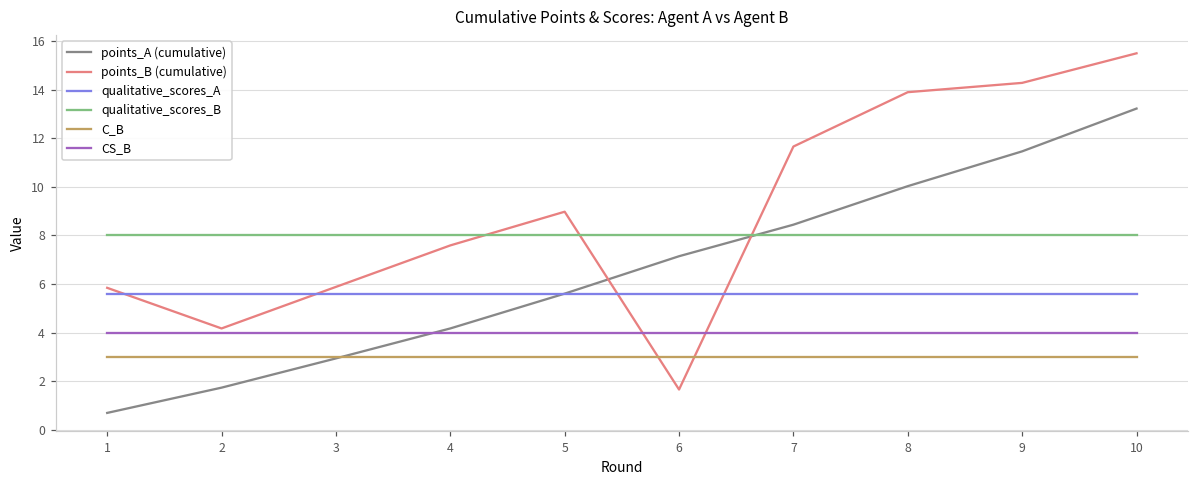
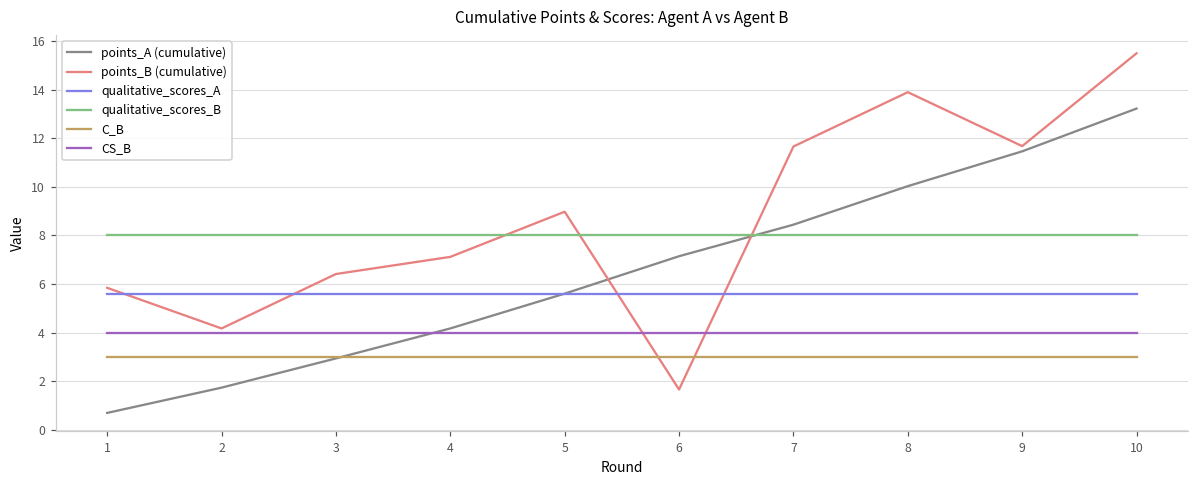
  {
    "points_B (cumulative)": {
      "1": 5.8,
      "2": 4.2,
-     "3": 5.9,
-     "4": 7.6,
+     "3": 6.4,
+     "4": 7.1,
      "5": 9.0,
      "6": 1.7,
      "7": 11.7,
      "8": 13.9,
-     "9": 14.3,
+     "9": 11.7,
      "10": 15.5
    },
    "qualitative_scores_A": {
      "1": 5.6,
      "2": 5.6,
      "3": 5.6,
      "4": 5.6,
      "6": 5.6,
      "7": 5.6,
      "8": 5.6,
      "9": 5.6,
      "10": 5.6
    },
    "C_B": {
      "1": 3.0,
      "2": 3.0,
      "4": 3.0,
      "5": 3.0,
      "6": 3.0,
      "7": 3.0,
      "8": 3.0,
      "9": 3.0,
      "10": 3.0
    },
    "CS_B": {
      "1": 4.0,
      "2": 4.0,
      "3": 4.0,
      "4": 4.0,
      "5": 4.0,
      "6": 4.0,
      "7": 4.0,
      "8": 4.0,
      "9": 4.0,
      "10": 4.0
    }
  }
